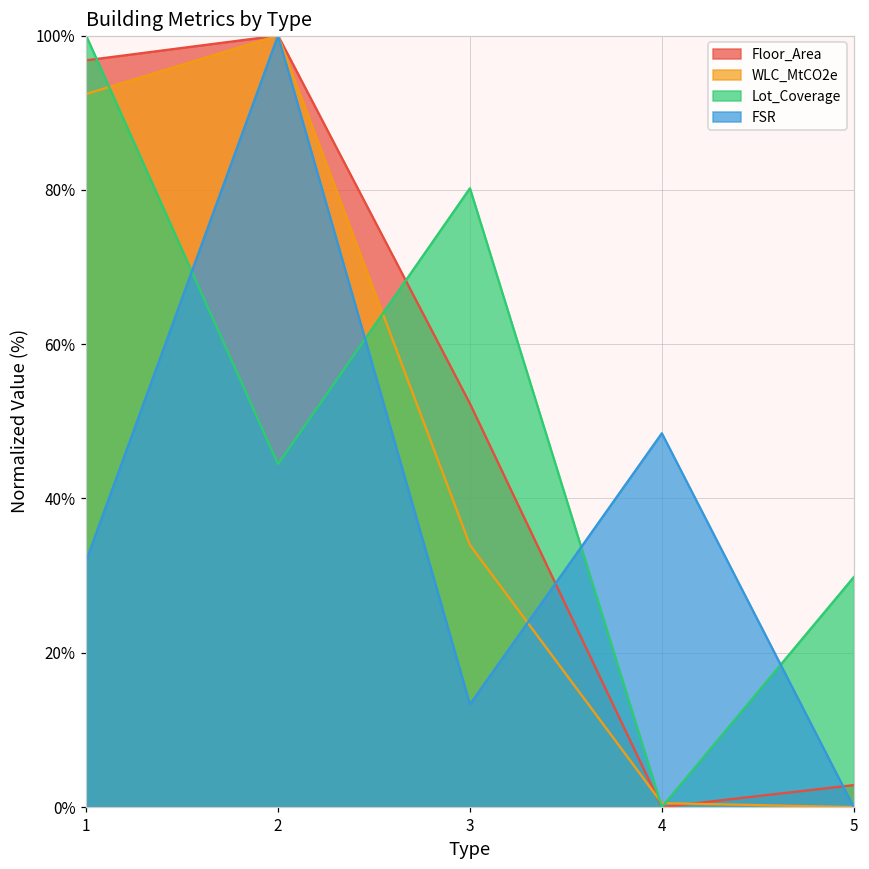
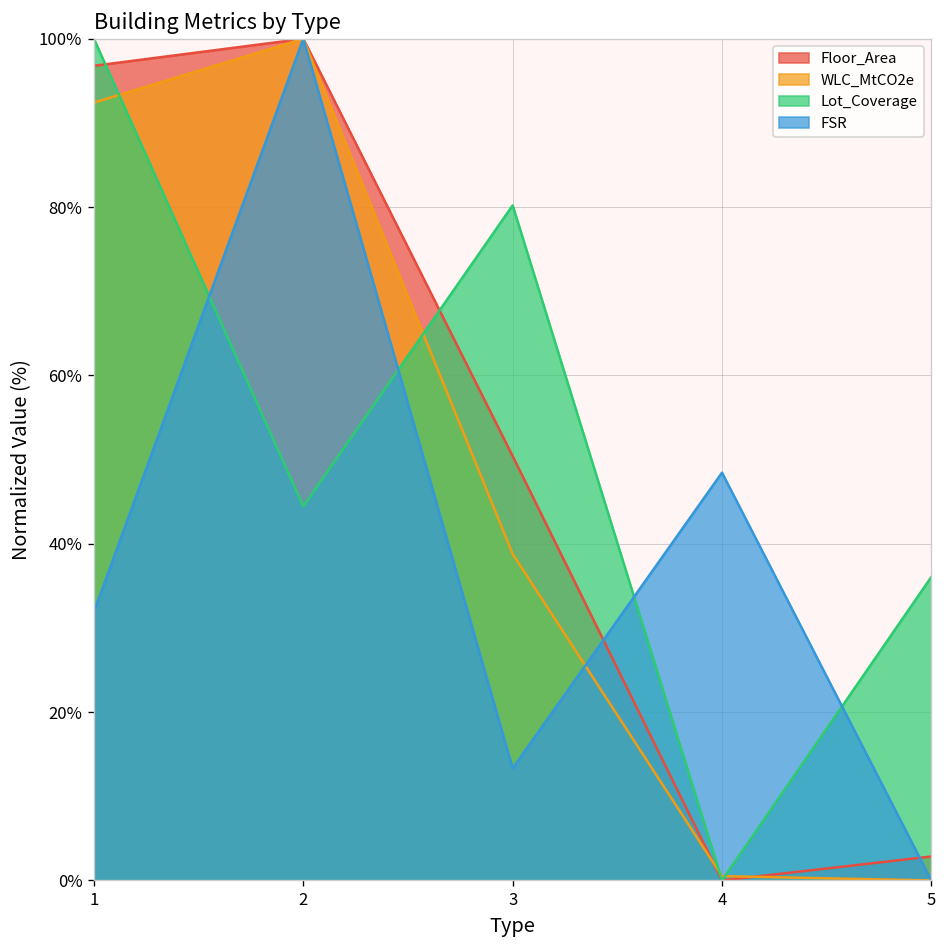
  {
    "Floor_Area": {
      "1": "97%",
-     "3": "52%",
+     "3": "50%",
      "5": "3%"
    },
    "WLC_MtCO2e": {
      "1": "92%",
-     "3": "34%",
+     "3": "39%",
      "4": "1%"
    },
    "Lot_Coverage": {
      "1": "100%",
      "2": "44%",
      "3": "80%",
-     "5": "30%"
+     "5": "36%"
    },
    "FSR": {
      "1": "32%",
      "3": "13%",
      "4": "48%"
    }
  }
